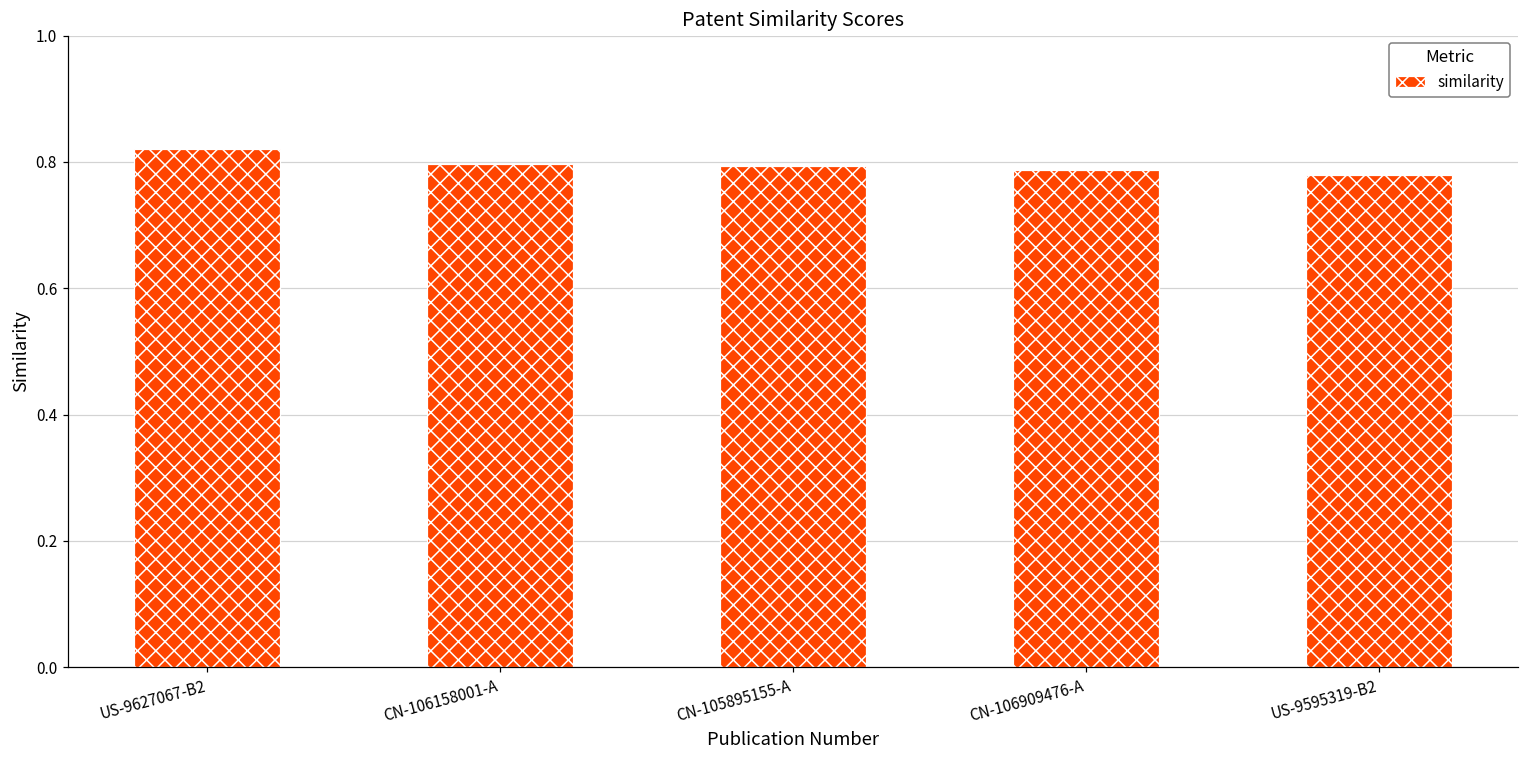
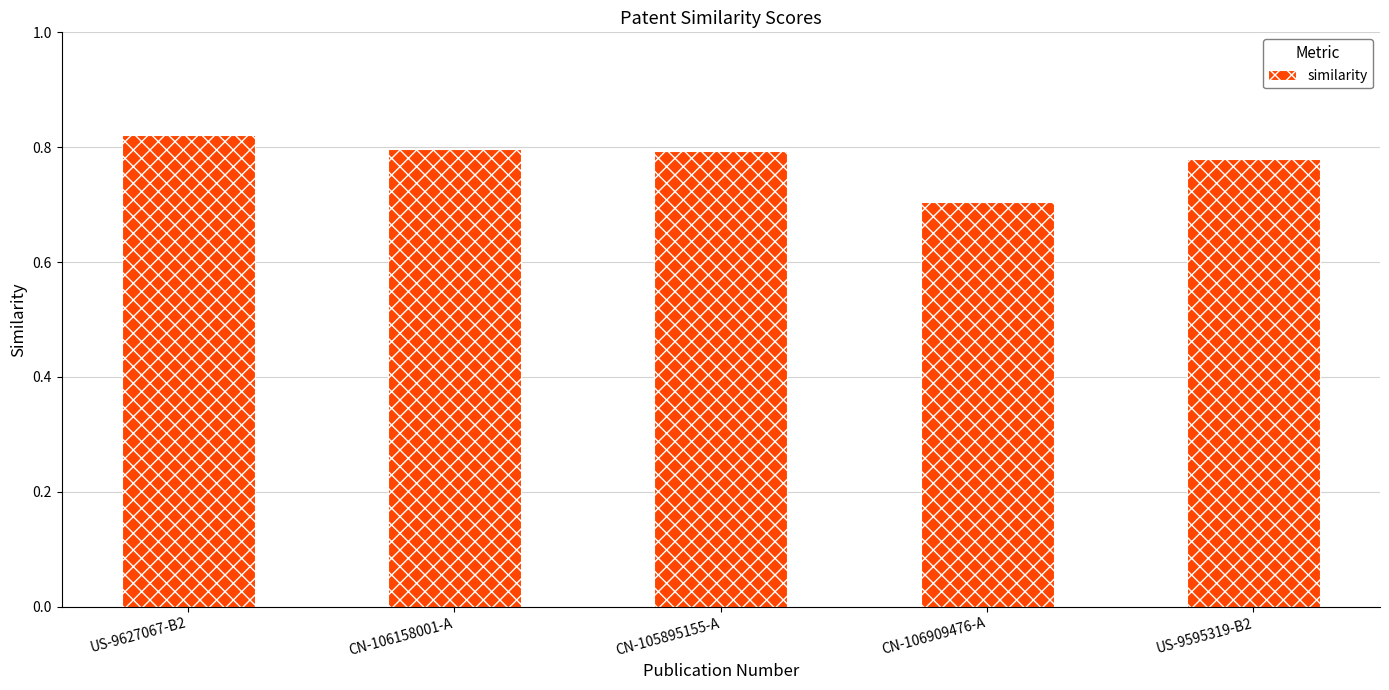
  {
    "US-9627067-B2": 0.82,
    "CN-106158001-A": 0.80,
    "CN-105895155-A": 0.79,
-   "CN-106909476-A": 0.79,
+   "CN-106909476-A": 0.71,
    "US-9595319-B2": 0.78
  }
